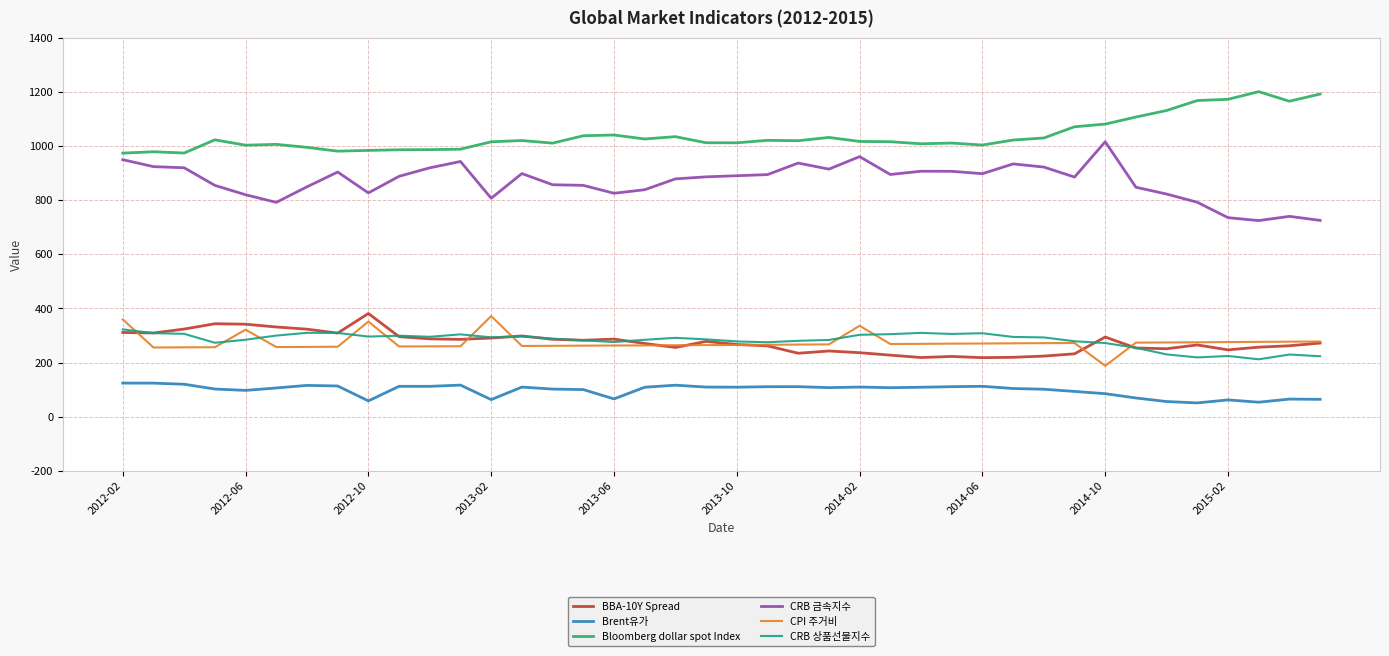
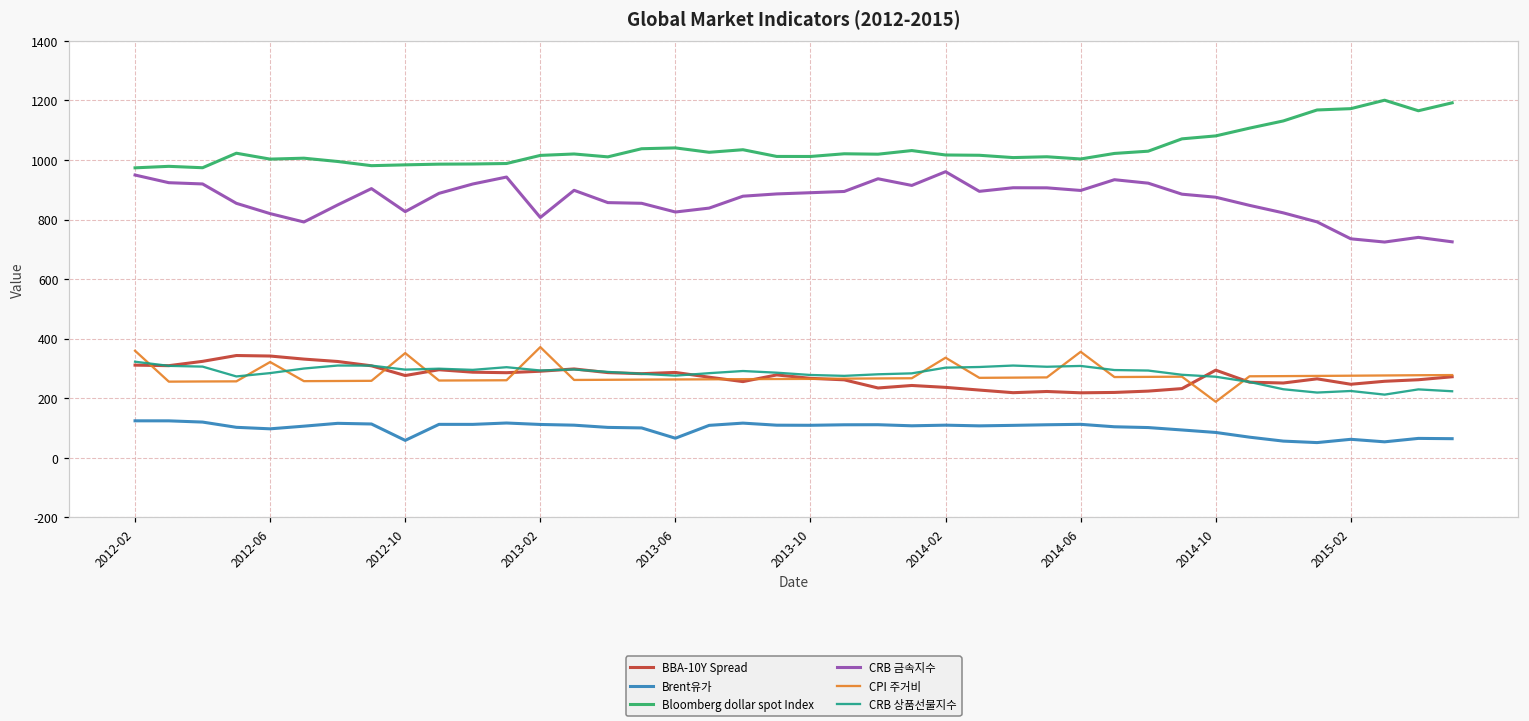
  {
    "BBA-10Y Spread": {
      "2012-02": 310,
      "2012-06": 340,
-     "2012-10": 380,
+     "2012-10": 280,
      "2013-06": 290,
      "2014-02": 240,
      "2014-06": 220,
      "2014-10": 290,
      "2015-02": 250
    },
    "Brent유가": {
      "2012-02": 120,
      "2012-06": 100,
      "2012-10": 60,
-     "2013-02": 60,
+     "2013-02": 110,
      "2013-06": 70,
      "2013-10": 110,
      "2014-02": 110,
      "2014-06": 110,
      "2014-10": 80,
      "2015-02": 60
    },
    "CRB 금속지수": {
      "2012-02": 950,
      "2012-06": 820,
      "2012-10": 830,
      "2013-02": 810,
      "2013-06": 830,
      "2013-10": 890,
      "2014-02": 960,
      "2014-06": 900,
-     "2014-10": 1020,
+     "2014-10": 870,
      "2015-02": 740
    },
    "CPI 주거비": {
      "2012-02": 360,
      "2012-06": 320,
      "2012-10": 350,
      "2013-02": 370,
      "2013-06": 260,
      "2014-02": 340,
-     "2014-06": 270,
+     "2014-06": 360,
      "2014-10": 190,
      "2015-02": 280
    }
  }
